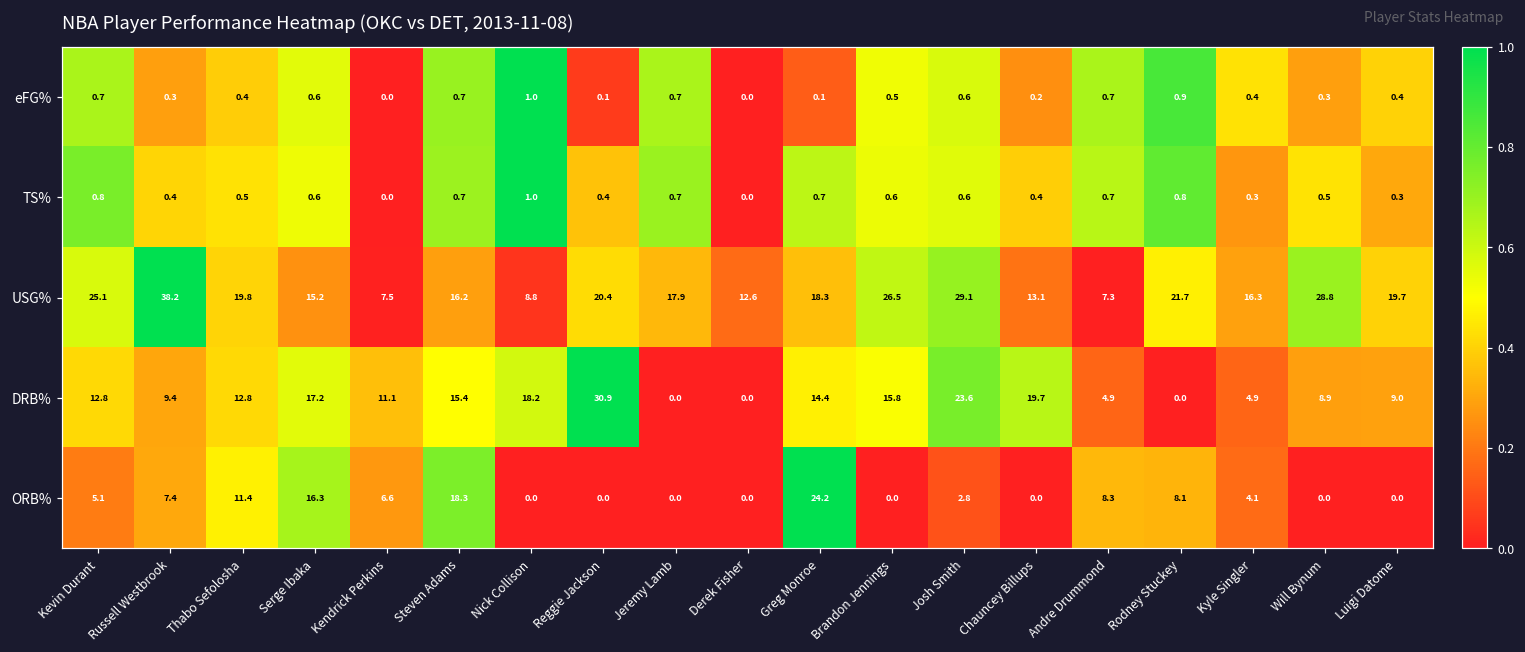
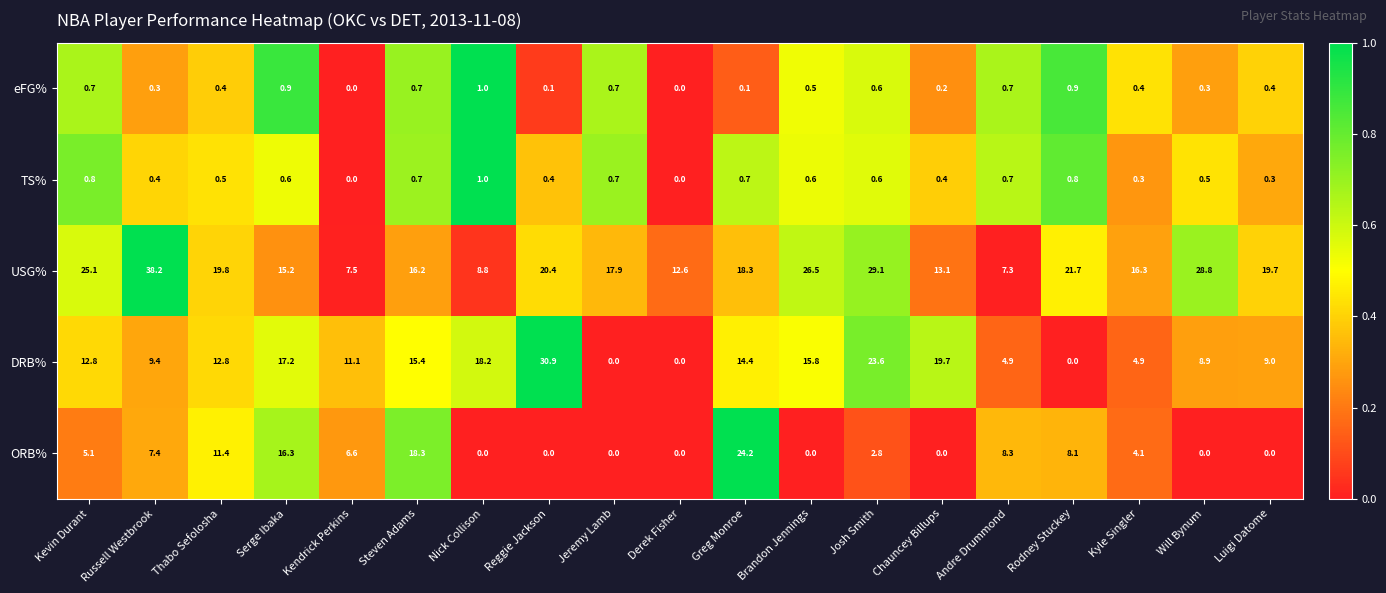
  {
    "eFG%": {
      "Kevin Durant": 0.7,
      "Russell Westbrook": 0.3,
      "Thabo Sefolosha": 0.4,
-     "Serge Ibaka": 0.6,
+     "Serge Ibaka": 0.9,
      "Kendrick Perkins": 0.0,
      "Steven Adams": 0.7,
      "Nick Collison": 1.0,
      "Reggie Jackson": 0.1,
      "Jeremy Lamb": 0.7,
      "Derek Fisher": 0.0,
      "Greg Monroe": 0.1,
      "Brandon Jennings": 0.5,
      "Josh Smith": 0.6,
      "Chauncey Billups": 0.2,
      "Andre Drummond": 0.7,
      "Rodney Stuckey": 0.9,
      "Kyle Singler": 0.4,
      "Will Bynum": 0.3,
      "Luigi Datome": 0.4
    },
    "TS%": {
      "Kevin Durant": 0.8,
      "Russell Westbrook": 0.4,
      "Thabo Sefolosha": 0.5,
      "Serge Ibaka": 0.6,
      "Kendrick Perkins": 0.0,
      "Steven Adams": 0.7,
      "Nick Collison": 1.0,
      "Reggie Jackson": 0.4,
      "Jeremy Lamb": 0.7,
      "Derek Fisher": 0.0,
      "Greg Monroe": 0.7,
      "Brandon Jennings": 0.6,
      "Josh Smith": 0.6,
      "Chauncey Billups": 0.4,
      "Andre Drummond": 0.7,
      "Rodney Stuckey": 0.8,
      "Kyle Singler": 0.3,
      "Will Bynum": 0.5,
      "Luigi Datome": 0.3
    },
    "USG%": {
      "Kevin Durant": 25.1,
      "Russell Westbrook": 38.2,
      "Thabo Sefolosha": 19.8,
      "Serge Ibaka": 15.2,
      "Kendrick Perkins": 7.5,
      "Steven Adams": 16.2,
      "Nick Collison": 8.8,
      "Reggie Jackson": 20.4,
      "Jeremy Lamb": 17.9,
      "Derek Fisher": 12.6,
      "Greg Monroe": 18.3,
      "Brandon Jennings": 26.5,
      "Josh Smith": 29.1,
      "Chauncey Billups": 13.1,
      "Andre Drummond": 7.3,
      "Rodney Stuckey": 21.7,
      "Kyle Singler": 16.3,
      "Will Bynum": 28.8,
      "Luigi Datome": 19.7
    },
    "DRB%": {
      "Kevin Durant": 12.8,
      "Russell Westbrook": 9.4,
      "Thabo Sefolosha": 12.8,
      "Serge Ibaka": 17.2,
      "Kendrick Perkins": 11.1,
      "Steven Adams": 15.4,
      "Nick Collison": 18.2,
      "Reggie Jackson": 30.9,
      "Jeremy Lamb": 0.0,
      "Derek Fisher": 0.0,
      "Greg Monroe": 14.4,
      "Brandon Jennings": 15.8,
      "Josh Smith": 23.6,
      "Chauncey Billups": 19.7,
      "Andre Drummond": 4.9,
      "Rodney Stuckey": 0.0,
      "Kyle Singler": 4.9,
      "Will Bynum": 8.9,
      "Luigi Datome": 9.0
    },
    "ORB%": {
      "Kevin Durant": 5.1,
      "Russell Westbrook": 7.4,
      "Thabo Sefolosha": 11.4,
      "Serge Ibaka": 16.3,
      "Kendrick Perkins": 6.6,
      "Steven Adams": 18.3,
      "Nick Collison": 0.0,
      "Reggie Jackson": 0.0,
      "Jeremy Lamb": 0.0,
      "Derek Fisher": 0.0,
      "Greg Monroe": 24.2,
      "Brandon Jennings": 0.0,
      "Josh Smith": 2.8,
      "Chauncey Billups": 0.0,
      "Andre Drummond": 8.3,
      "Rodney Stuckey": 8.1,
      "Kyle Singler": 4.1,
      "Will Bynum": 0.0,
      "Luigi Datome": 0.0
    }
  }
